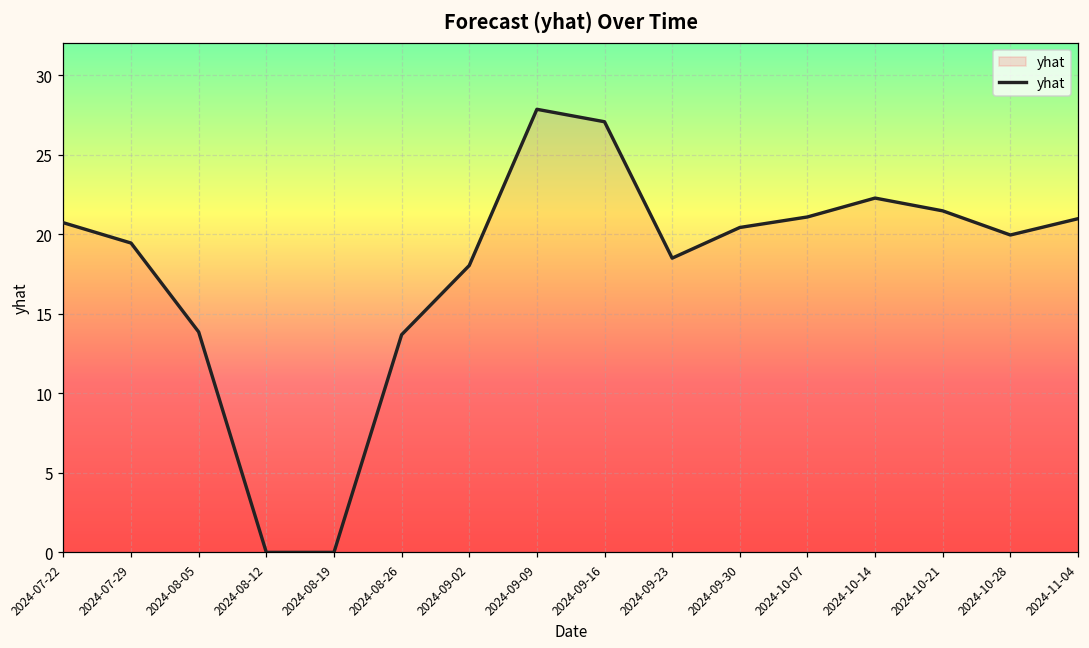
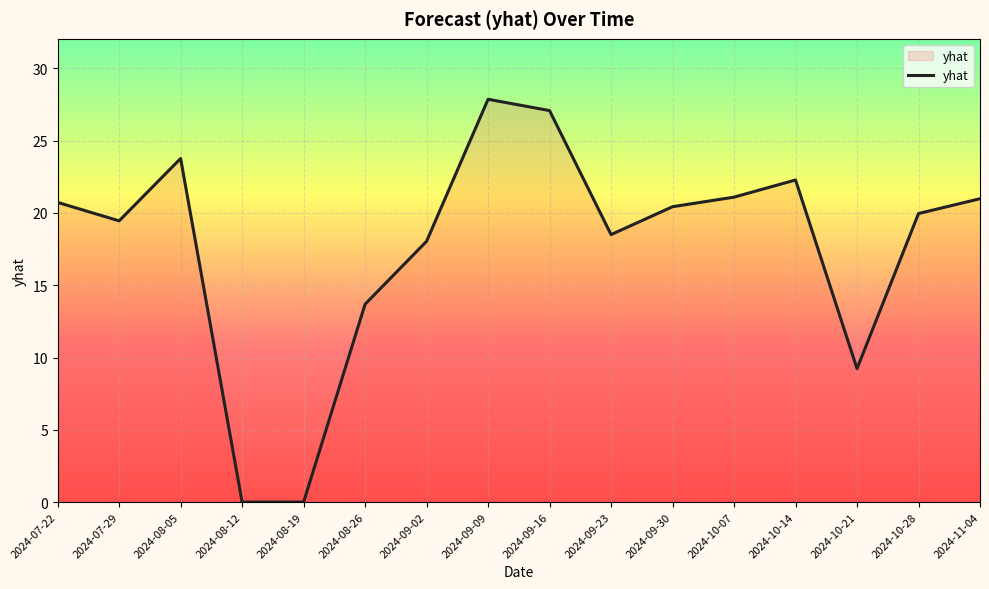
  {
    "2024-07-22": 20.7,
    "2024-07-29": 19.5,
-   "2024-08-05": 13.9,
+   "2024-08-05": 23.8,
    "2024-08-12": 0.0,
    "2024-08-19": 0.0,
    "2024-08-26": 13.7,
    "2024-09-02": 18.0,
    "2024-09-09": 27.9,
    "2024-09-16": 27.1,
    "2024-09-23": 18.5,
    "2024-09-30": 20.4,
    "2024-10-07": 21.1,
    "2024-10-14": 22.3,
-   "2024-10-21": 21.5,
+   "2024-10-21": 9.2,
    "2024-10-28": 20.0,
    "2024-11-04": 21.0
  }
